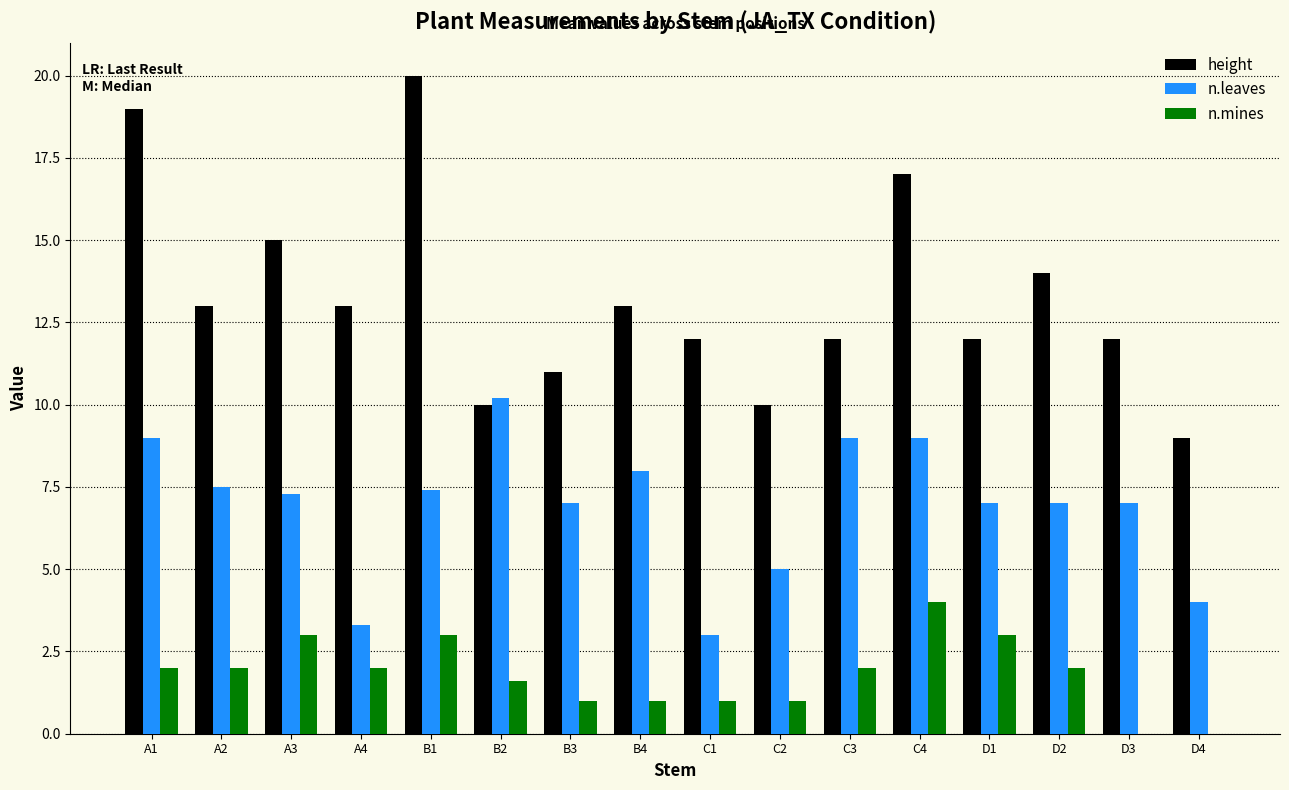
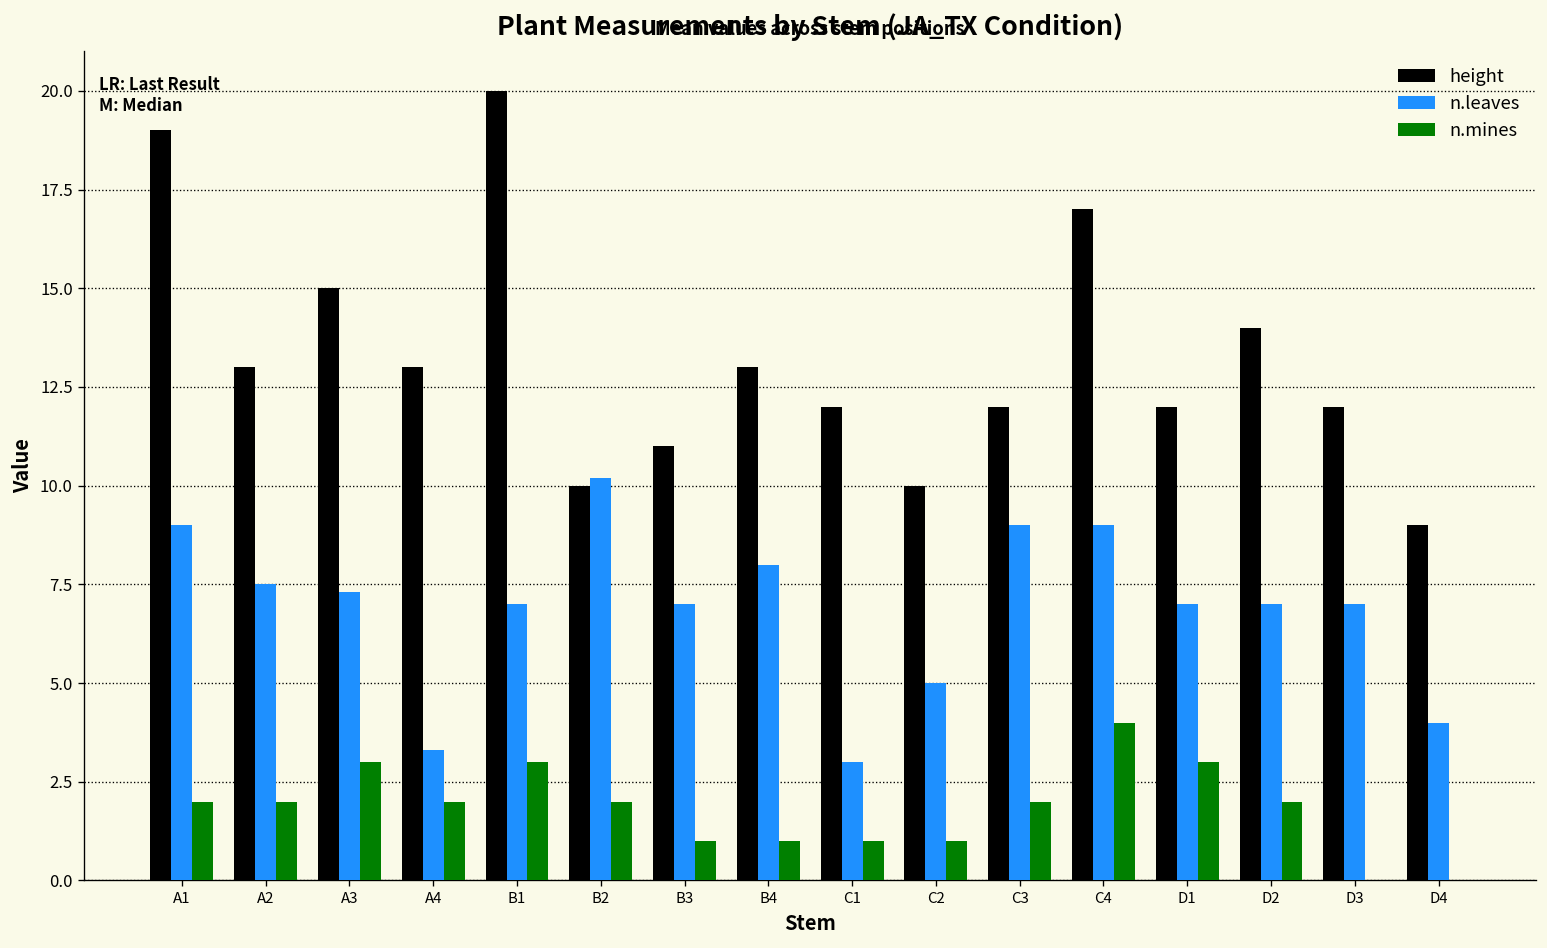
  {
    "height": {
      "A1": 19.0,
      "A2": 13.0,
      "A3": 15.0,
      "A4": 13.0,
      "B1": 20.0,
      "B2": 10.0,
      "B3": 11.0,
      "B4": 13.0,
      "C1": 12.0,
      "C2": 10.0,
      "C3": 12.0,
      "C4": 17.0,
      "D1": 12.0,
      "D2": 14.0,
      "D3": 12.0,
      "D4": 9.0
    },
    "n.leaves": {
      "A1": 9.0,
      "A2": 7.5,
      "A3": 7.3,
      "A4": 3.3,
-     "B1": 7.4,
+     "B1": 7.0,
      "B2": 10.2,
      "B3": 7.0,
      "B4": 8.0,
      "C1": 3.0,
      "C2": 5.0,
      "C3": 9.0,
      "C4": 9.0,
      "D1": 7.0,
      "D2": 7.0,
      "D3": 7.0,
      "D4": 4.0
    },
    "n.mines": {
      "A1": 2.0,
      "A2": 2.0,
      "A3": 3.0,
      "A4": 2.0,
      "B1": 3.0,
-     "B2": 1.6,
+     "B2": 2.0,
      "B3": 1.0,
      "B4": 1.0,
      "C1": 1.0,
      "C2": 1.0,
      "C3": 2.0,
      "C4": 4.0,
      "D1": 3.0,
      "D2": 2.0,
      "D3": 0.0,
      "D4": 0.0
    }
  }
